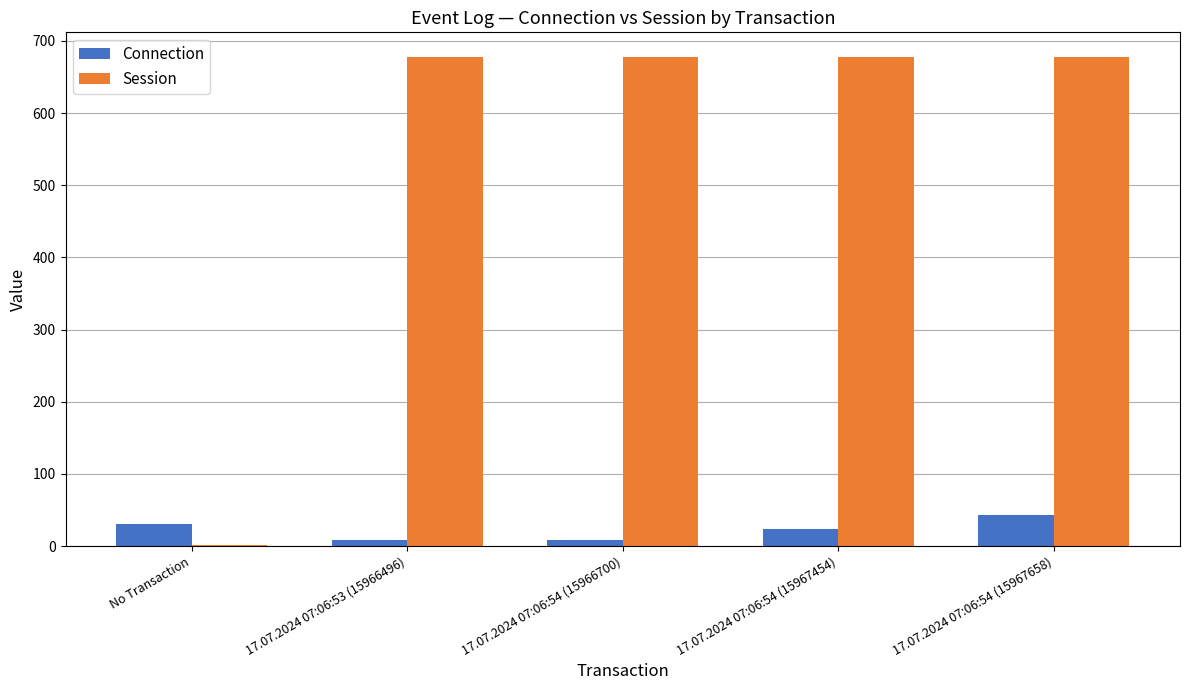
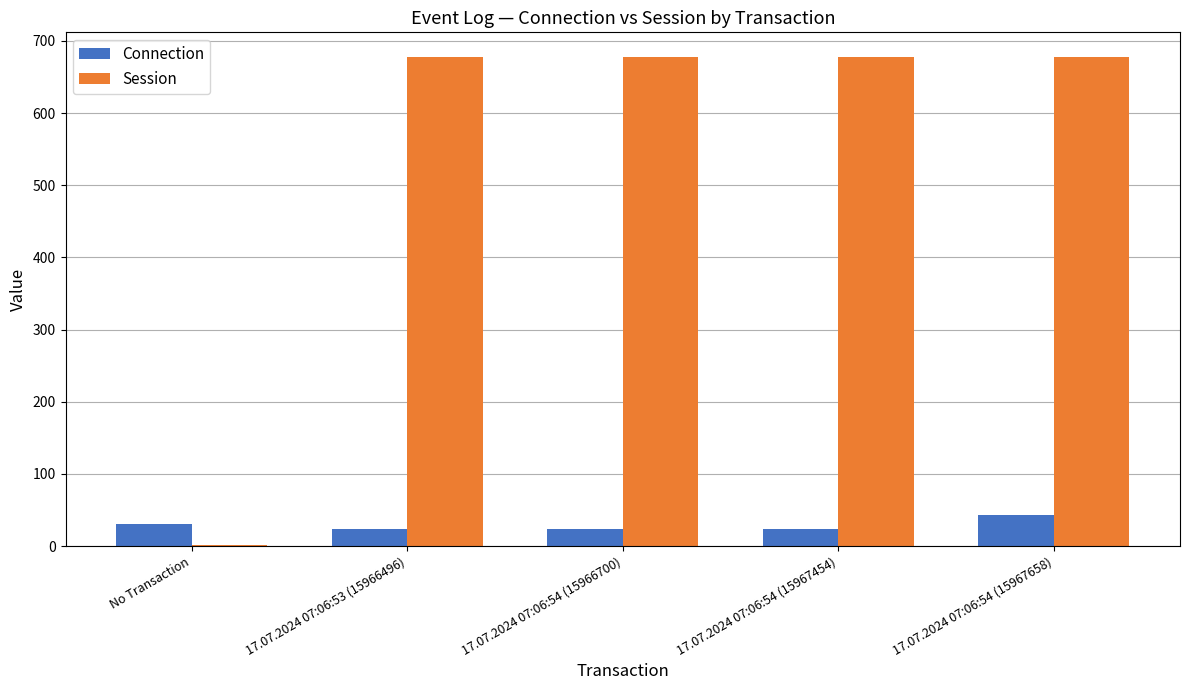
  {
    "Connection": {
      "No Transaction": 30,
-     "17.07.2024 07:06:53 (15966496)": 10,
-     "17.07.2024 07:06:54 (15966700)": 10,
+     "17.07.2024 07:06:53 (15966496)": 20,
+     "17.07.2024 07:06:54 (15966700)": 20,
      "17.07.2024 07:06:54 (15967454)": 20,
      "17.07.2024 07:06:54 (15967658)": 40
    },
    "Session": {
      "17.07.2024 07:06:53 (15966496)": 680,
      "17.07.2024 07:06:54 (15966700)": 680,
      "17.07.2024 07:06:54 (15967454)": 680,
      "17.07.2024 07:06:54 (15967658)": 680
    }
  }
